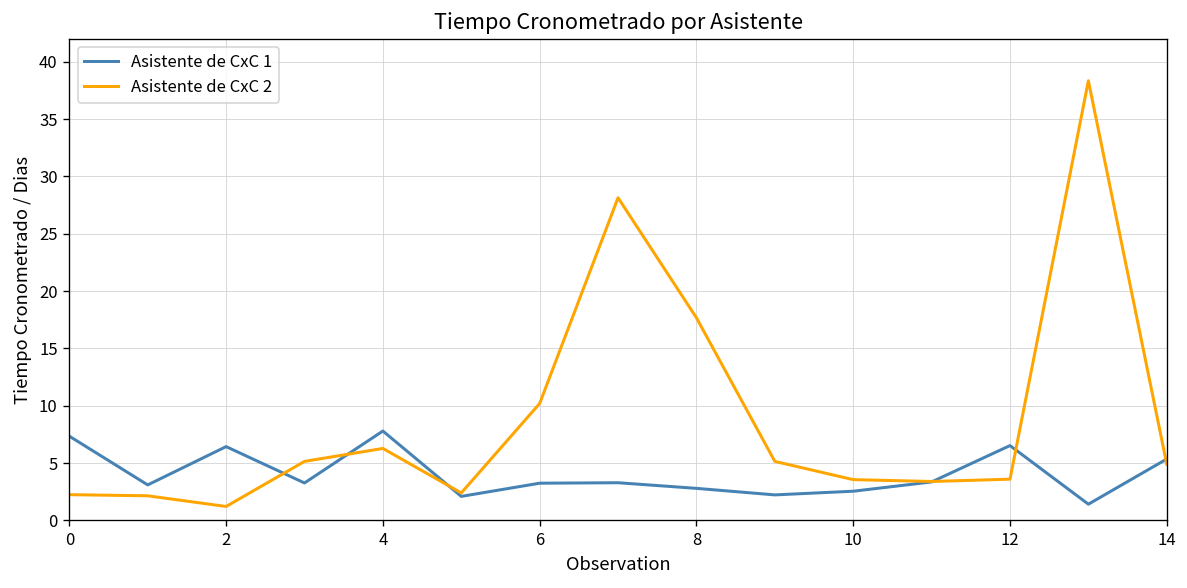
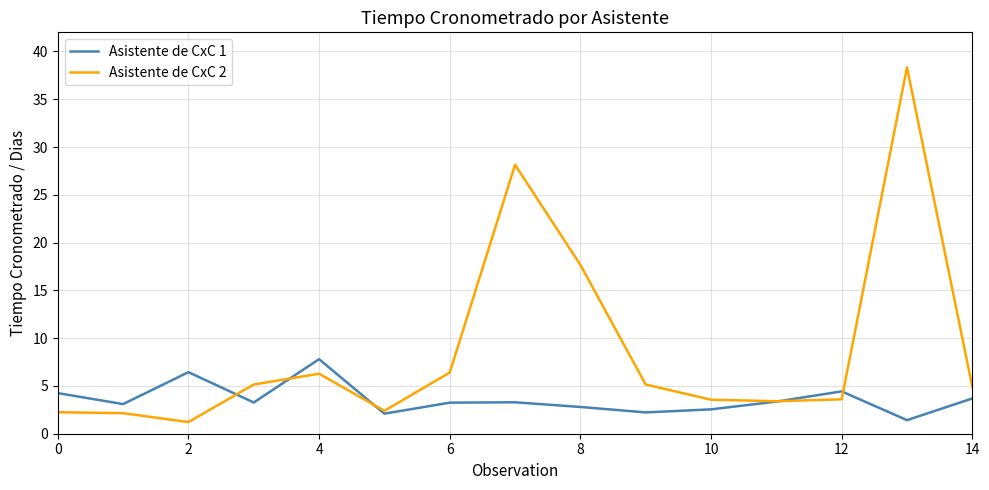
  {
    "Asistente de CxC 1": {
-     "0": 7,
+     "0": 4,
      "2": 6,
      "4": 8,
      "6": 3,
      "8": 3,
      "10": 3,
-     "12": 7,
-     "14": 5
+     "12": 4,
+     "14": 4
    },
    "Asistente de CxC 2": {
      "0": 2,
      "2": 1,
      "4": 6,
-     "6": 10,
+     "6": 6,
      "8": 18,
      "10": 4,
      "12": 4,
      "14": 5
    }
  }
